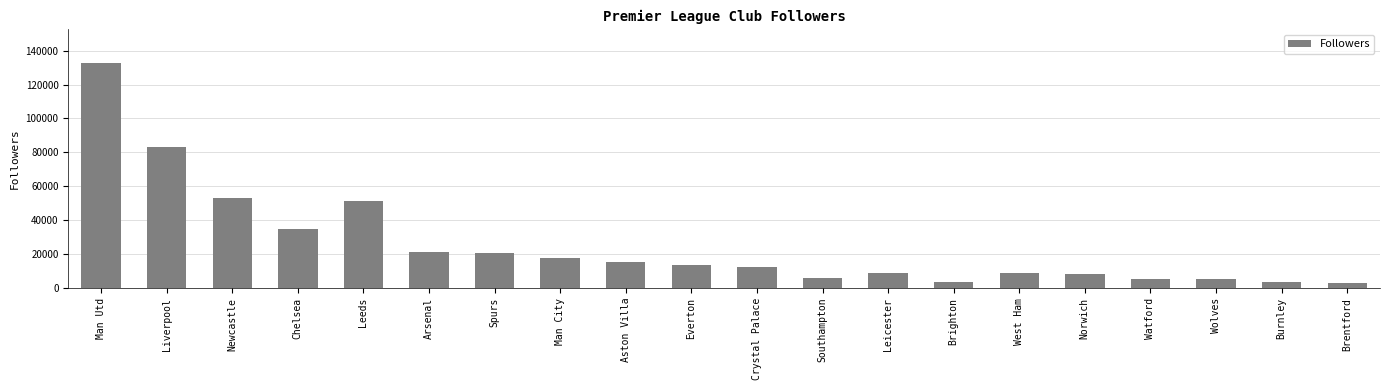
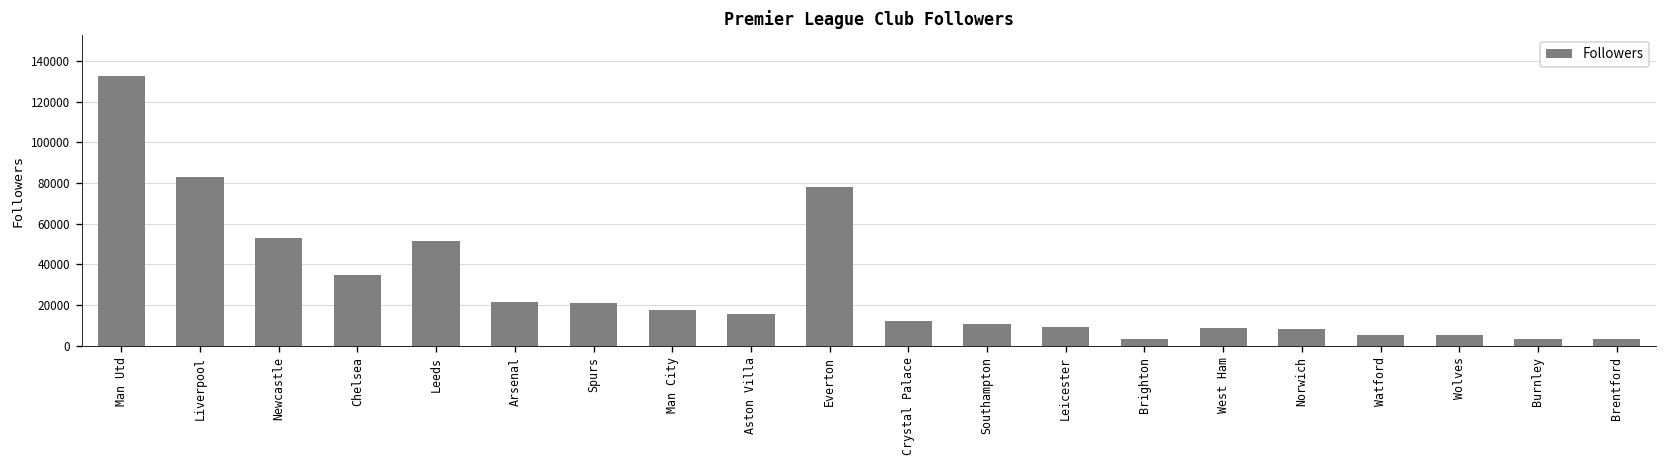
  {
    "Man Utd": 133000,
    "Liverpool": 83000,
    "Newcastle": 53000,
    "Chelsea": 35000,
    "Leeds": 51000,
    "Arsenal": 21000,
    "Spurs": 21000,
    "Man City": 17000,
    "Aston Villa": 16000,
-   "Everton": 13000,
+   "Everton": 78000,
    "Crystal Palace": 12000,
-   "Southampton": 6000,
+   "Southampton": 11000,
    "Leicester": 9000,
    "Brighton": 3000,
    "West Ham": 9000,
    "Norwich": 8000,
    "Watford": 5000,
    "Wolves": 5000,
    "Burnley": 3000,
    "Brentford": 3000
  }
